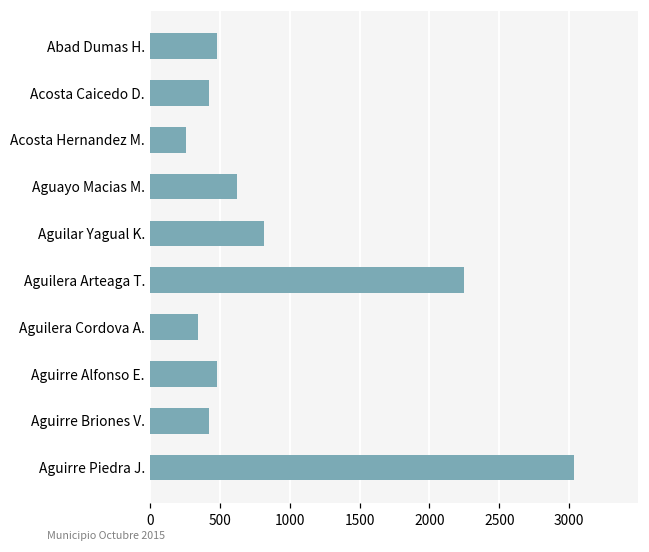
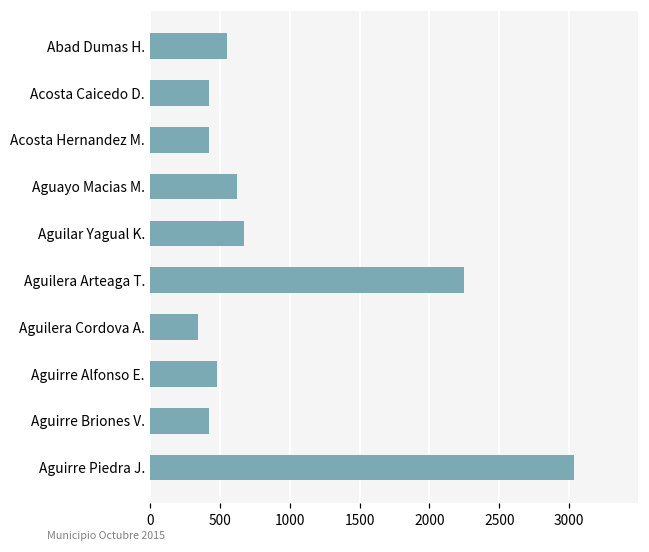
  {
-   "Abad Dumas H.": 480,
+   "Abad Dumas H.": 550,
    "Acosta Caicedo D.": 420,
-   "Acosta Hernandez M.": 260,
+   "Acosta Hernandez M.": 420,
    "Aguayo Macias M.": 620,
-   "Aguilar Yagual K.": 820,
+   "Aguilar Yagual K.": 670,
    "Aguilera Arteaga T.": 2240,
    "Aguilera Cordova A.": 340,
    "Aguirre Alfonso E.": 480,
    "Aguirre Briones V.": 420,
    "Aguirre Piedra J.": 3040
  }
